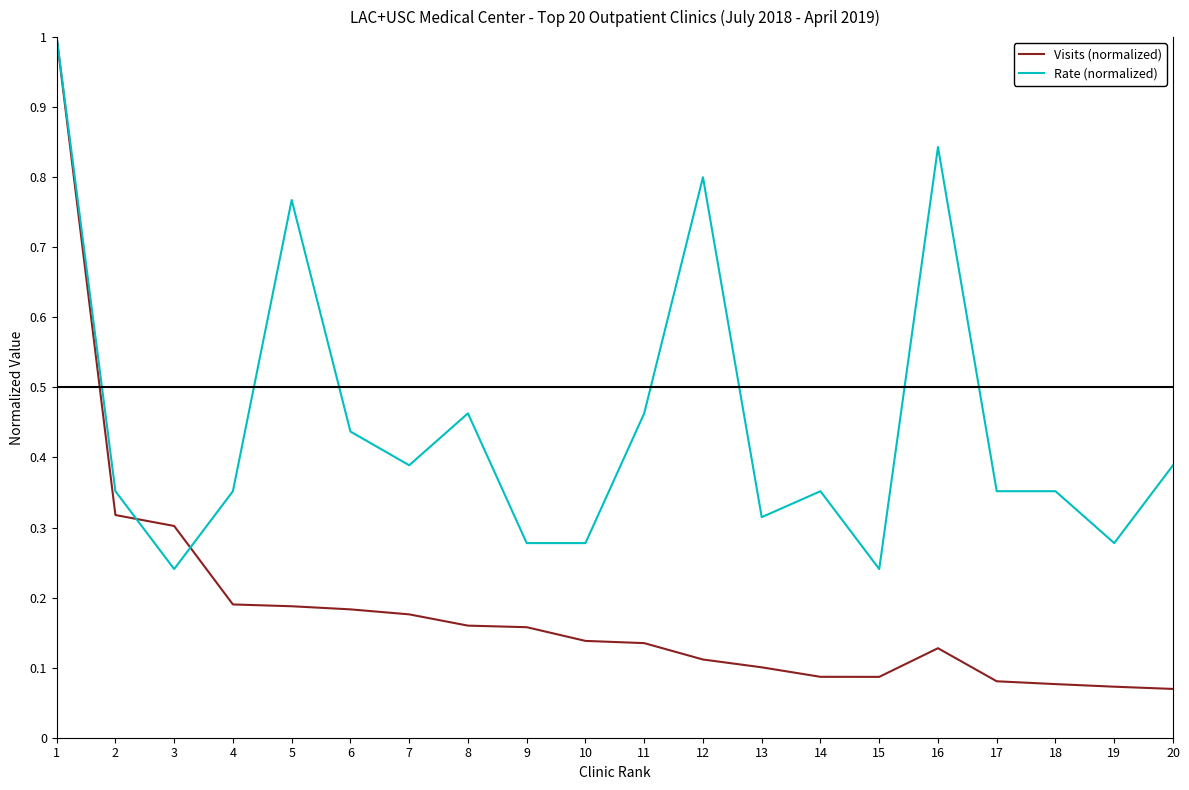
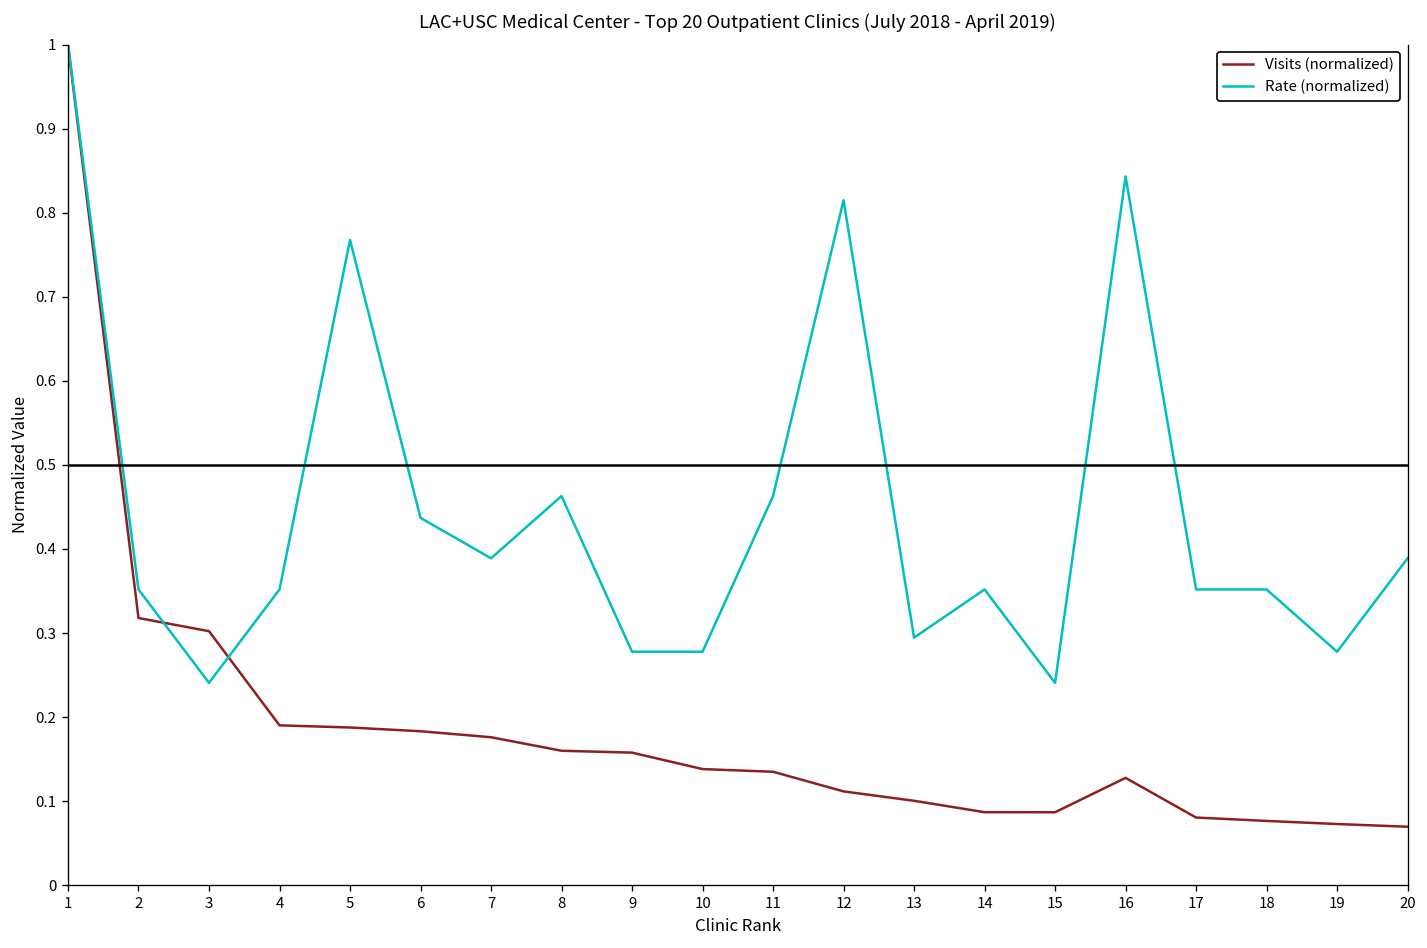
  {
    "Visits (normalized)": {
      "2": 0.32,
      "3": 0.30,
      "4": 0.19,
      "5": 0.19,
      "6": 0.18,
      "7": 0.18,
      "8": 0.16,
      "9": 0.16,
      "10": 0.14,
      "11": 0.14,
      "12": 0.11,
      "13": 0.10,
      "14": 0.09,
      "15": 0.09,
      "16": 0.13,
      "17": 0.08,
      "18": 0.08,
      "19": 0.07,
      "20": 0.07
    },
    "Rate (normalized)": {
      "2": 0.35,
      "3": 0.24,
      "4": 0.35,
      "5": 0.77,
      "6": 0.44,
      "7": 0.39,
      "8": 0.46,
      "9": 0.28,
      "10": 0.28,
      "11": 0.46,
-     "12": 0.80,
-     "13": 0.31,
+     "12": 0.81,
+     "13": 0.29,
      "14": 0.35,
      "15": 0.24,
      "16": 0.84,
      "17": 0.35,
      "18": 0.35,
      "19": 0.28,
      "20": 0.39
    }
  }
